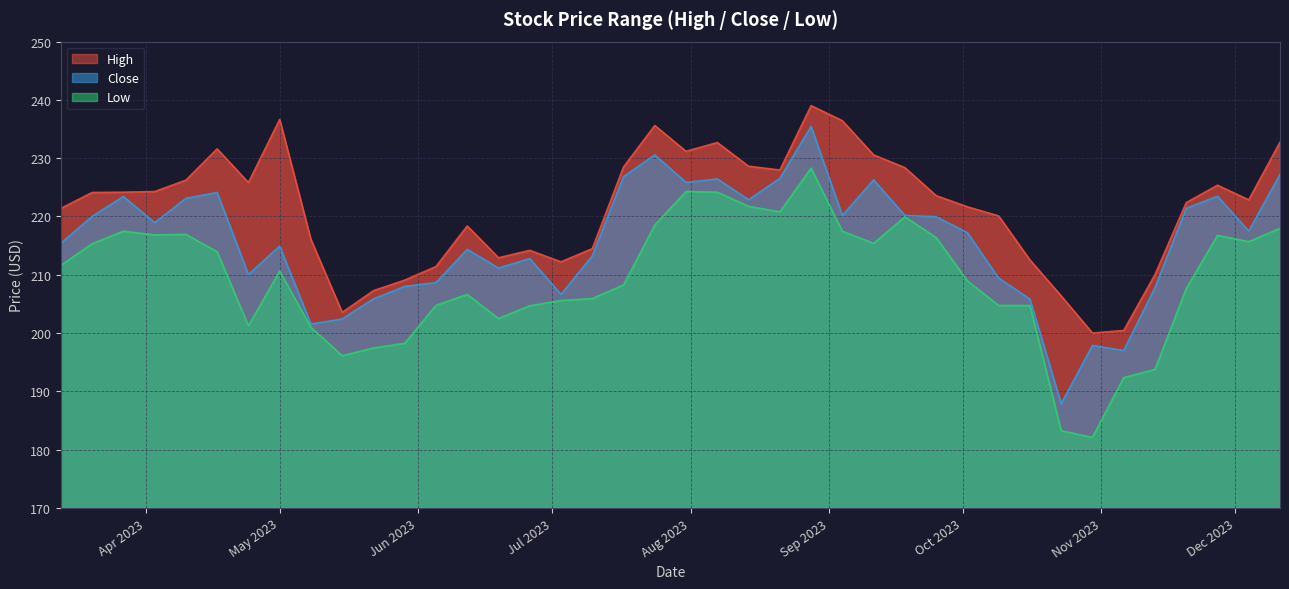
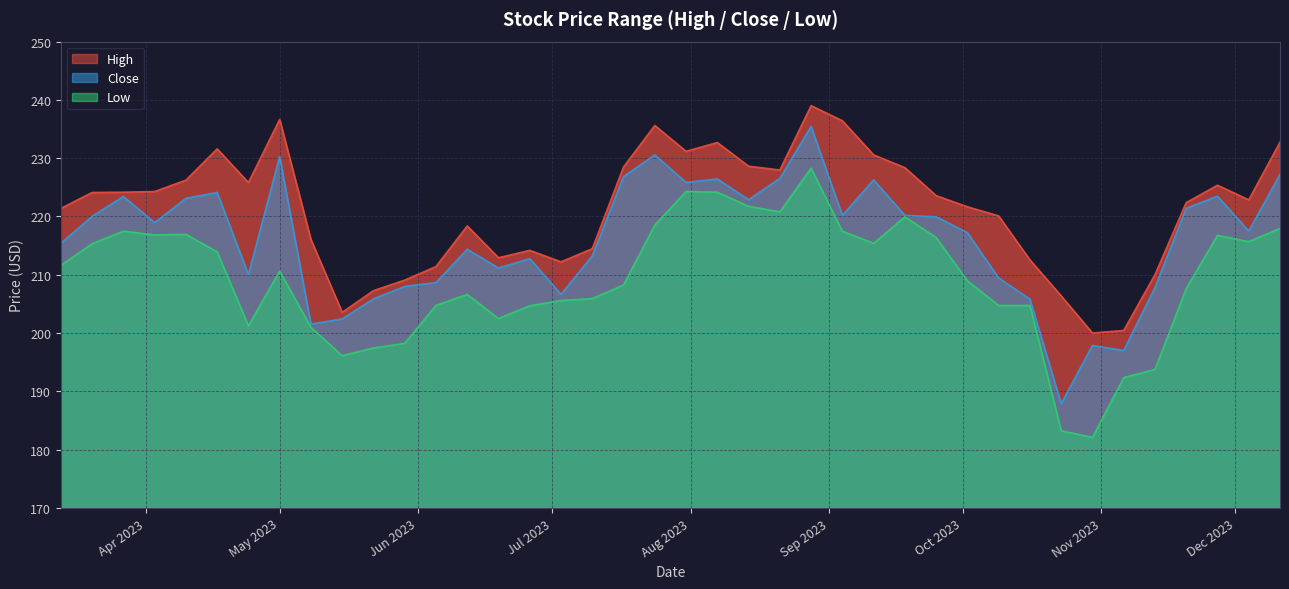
  {
    "High": {
      "May 2023": 237
    },
    "Close": {
-     "May 2023": 215
+     "May 2023": 230
    },
    "Low": {
      "May 2023": 211
    }
  }
